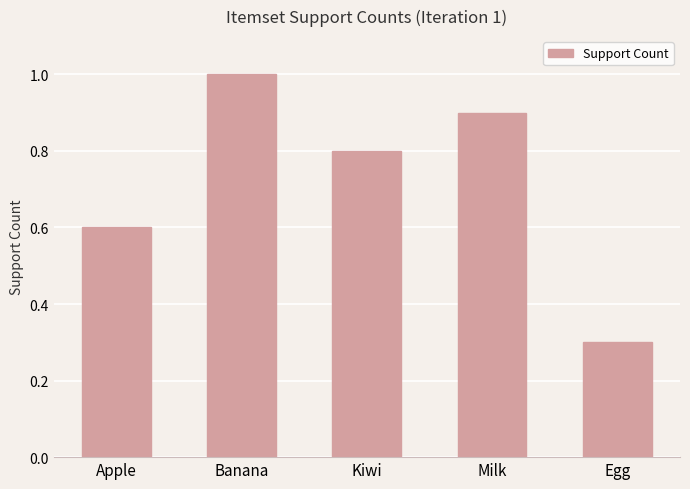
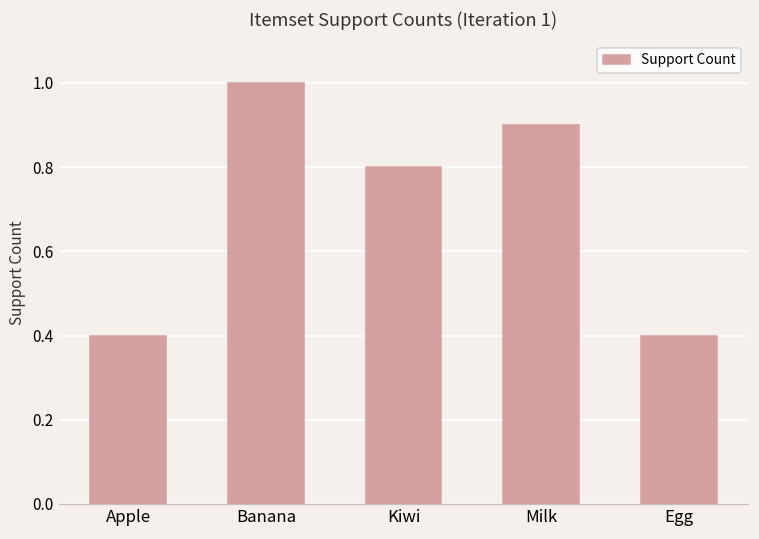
  {
-   "Apple": 0.6,
+   "Apple": 0.4,
    "Banana": 1.0,
    "Kiwi": 0.8,
    "Milk": 0.9,
-   "Egg": 0.3
+   "Egg": 0.4
  }
